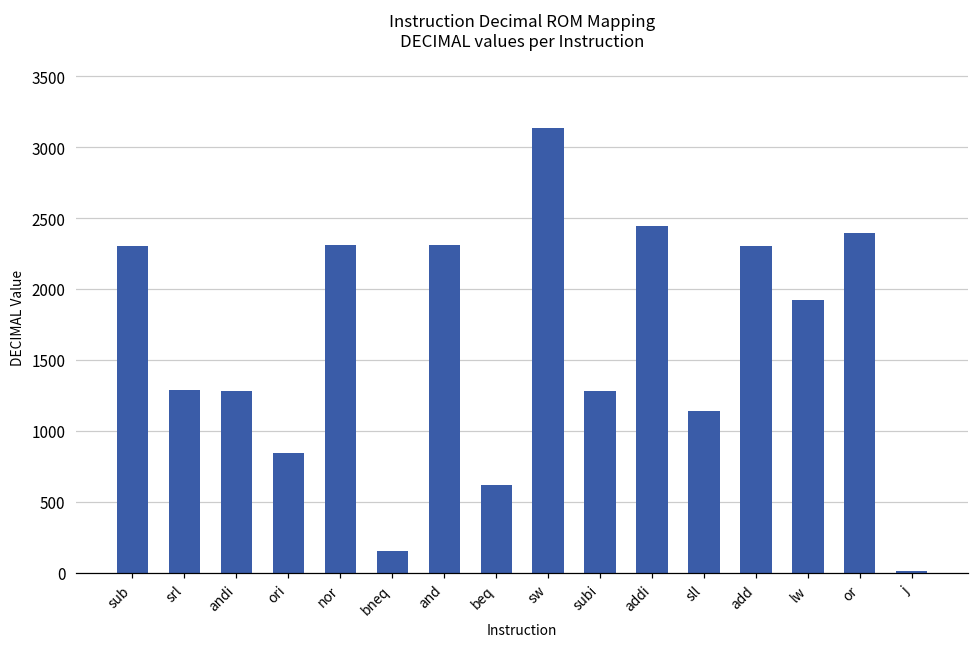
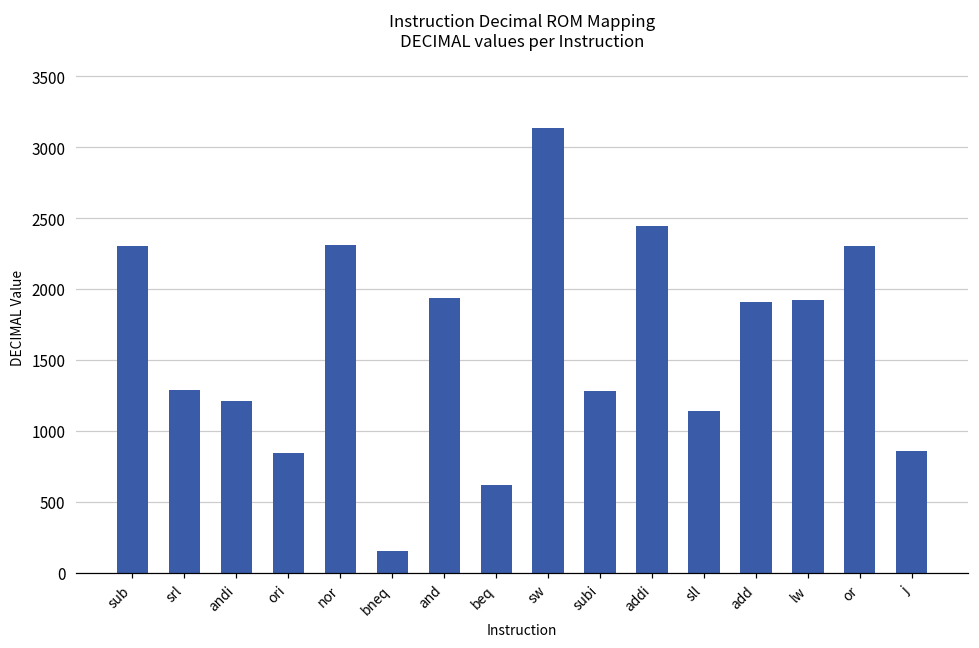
  {
    "sub": 2310,
    "srl": 1290,
-   "andi": 1280,
+   "andi": 1210,
    "ori": 840,
    "nor": 2310,
    "bneq": 150,
-   "and": 2310,
+   "and": 1940,
    "beq": 620,
    "sw": 3140,
    "subi": 1280,
    "addi": 2440,
    "sll": 1140,
-   "add": 2300,
+   "add": 1910,
    "lw": 1920,
-   "or": 2390,
-   "j": 10
+   "or": 2310,
+   "j": 860
  }
